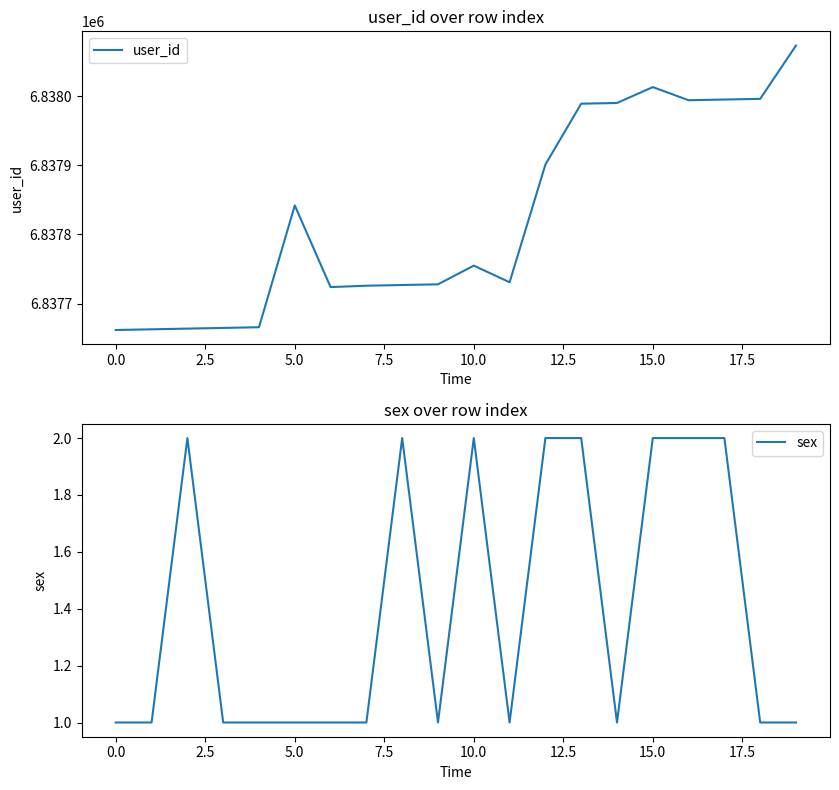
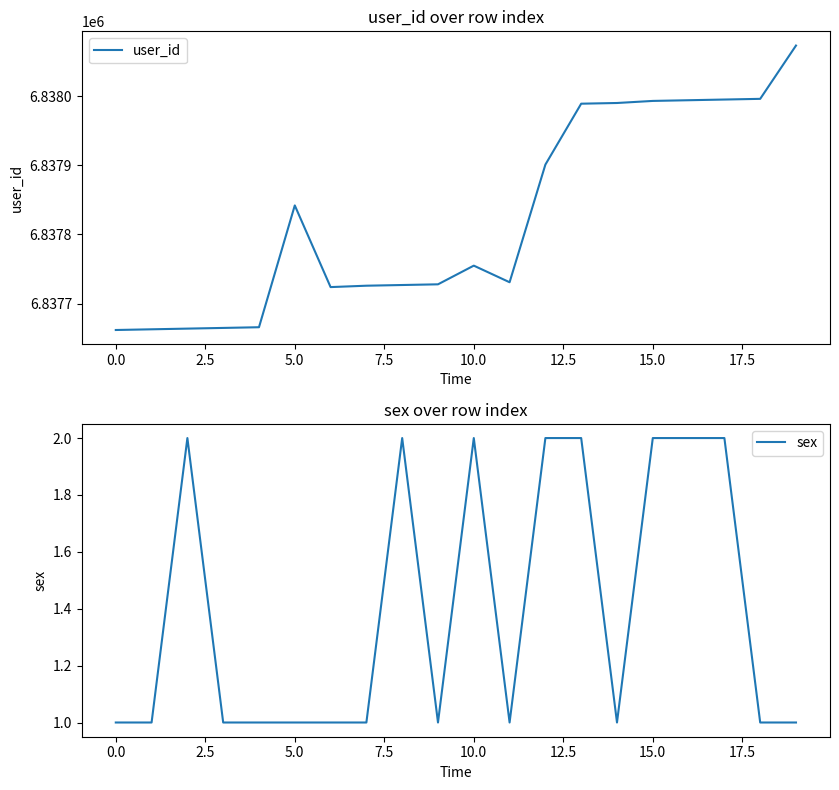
  {
    "user_id over row index": {
      "0.0": 6837660,
      "5.0": 6837840,
      "10.0": 6837760,
-     "15.0": 6838010
+     "15.0": 6837990
    },
    "sex over row index": {
      "0.0": 1.00,
      "5.0": 1.00,
      "10.0": 2.00,
      "15.0": 2.00
    }
  }
